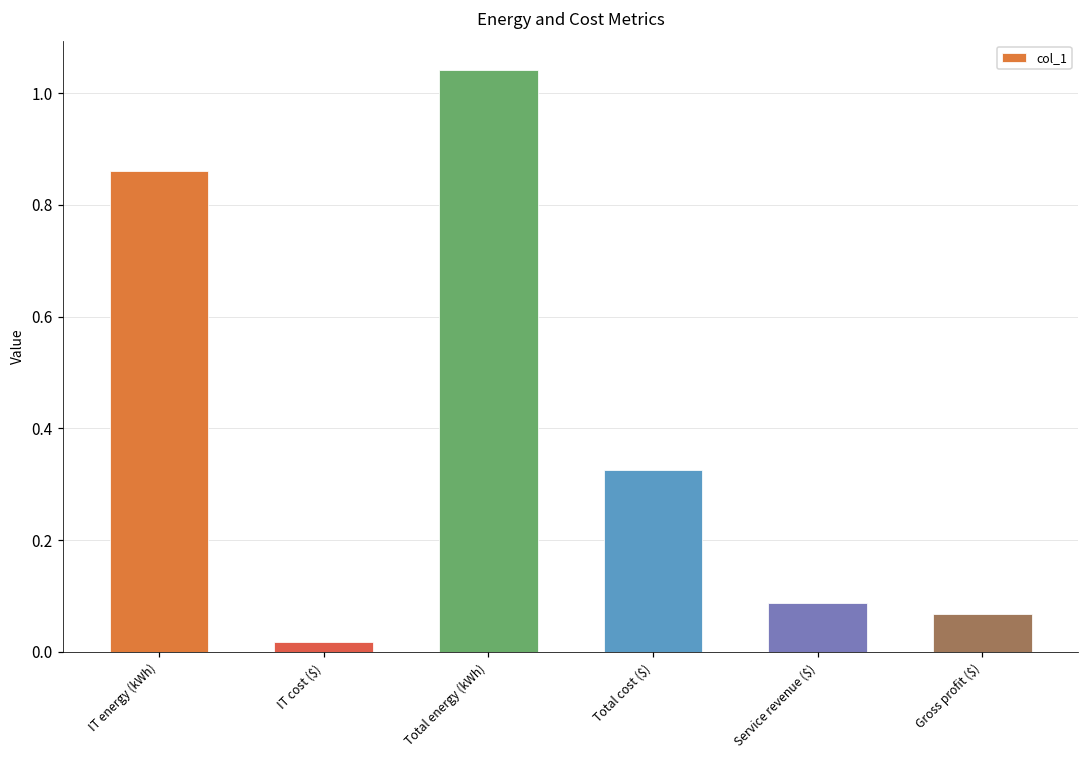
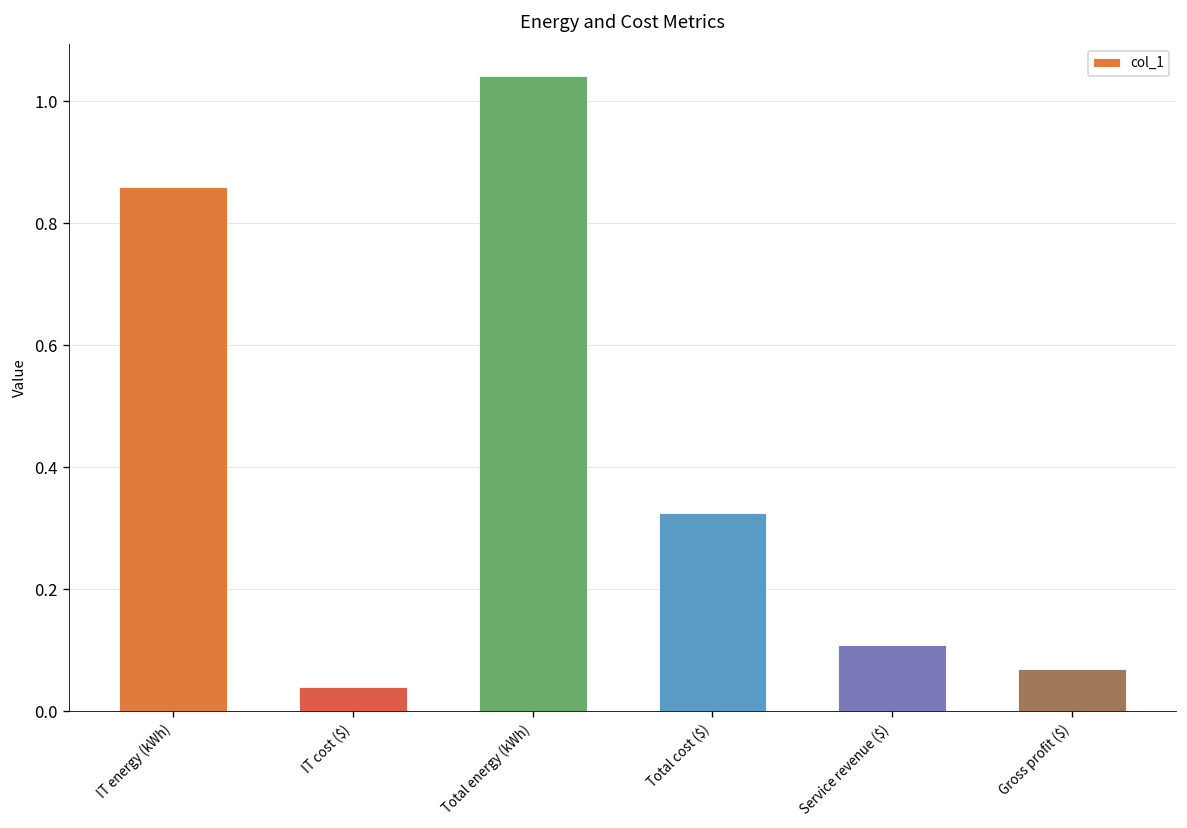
  {
    "IT energy (kWh)": 0.86,
-   "IT cost ($)": 0.02,
+   "IT cost ($)": 0.04,
    "Total energy (kWh)": 1.04,
    "Total cost ($)": 0.32,
-   "Service revenue ($)": 0.09,
+   "Service revenue ($)": 0.11,
    "Gross profit ($)": 0.07
  }
